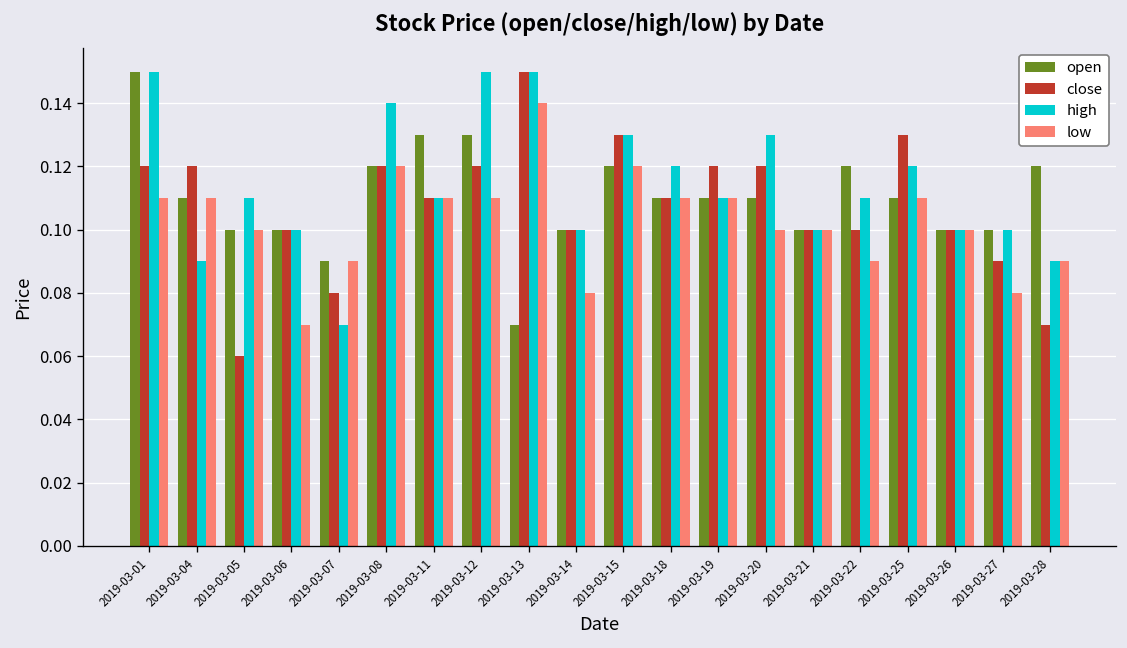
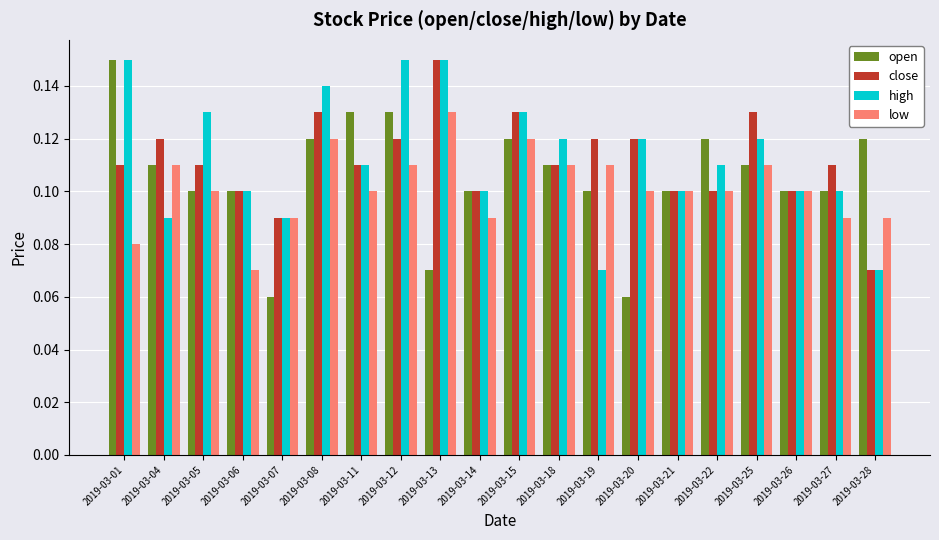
  {
    "open": {
      "2019-03-01": 0.15,
      "2019-03-04": 0.11,
      "2019-03-05": 0.10,
      "2019-03-06": 0.10,
-     "2019-03-07": 0.09,
+     "2019-03-07": 0.06,
      "2019-03-08": 0.12,
      "2019-03-11": 0.13,
      "2019-03-12": 0.13,
      "2019-03-13": 0.07,
      "2019-03-14": 0.10,
      "2019-03-15": 0.12,
      "2019-03-18": 0.11,
-     "2019-03-19": 0.11,
-     "2019-03-20": 0.11,
+     "2019-03-19": 0.10,
+     "2019-03-20": 0.06,
      "2019-03-21": 0.10,
      "2019-03-22": 0.12,
      "2019-03-25": 0.11,
      "2019-03-26": 0.10,
      "2019-03-27": 0.10,
      "2019-03-28": 0.12
    },
    "close": {
-     "2019-03-01": 0.12,
+     "2019-03-01": 0.11,
      "2019-03-04": 0.12,
-     "2019-03-05": 0.06,
+     "2019-03-05": 0.11,
      "2019-03-06": 0.10,
-     "2019-03-07": 0.08,
-     "2019-03-08": 0.12,
+     "2019-03-07": 0.09,
+     "2019-03-08": 0.13,
      "2019-03-11": 0.11,
      "2019-03-12": 0.12,
      "2019-03-13": 0.15,
      "2019-03-14": 0.10,
      "2019-03-15": 0.13,
      "2019-03-18": 0.11,
      "2019-03-19": 0.12,
      "2019-03-20": 0.12,
      "2019-03-21": 0.10,
      "2019-03-22": 0.10,
      "2019-03-25": 0.13,
      "2019-03-26": 0.10,
-     "2019-03-27": 0.09,
+     "2019-03-27": 0.11,
      "2019-03-28": 0.07
    },
    "high": {
      "2019-03-01": 0.15,
      "2019-03-04": 0.09,
-     "2019-03-05": 0.11,
+     "2019-03-05": 0.13,
      "2019-03-06": 0.10,
-     "2019-03-07": 0.07,
+     "2019-03-07": 0.09,
      "2019-03-08": 0.14,
      "2019-03-11": 0.11,
      "2019-03-12": 0.15,
      "2019-03-13": 0.15,
      "2019-03-14": 0.10,
      "2019-03-15": 0.13,
      "2019-03-18": 0.12,
-     "2019-03-19": 0.11,
-     "2019-03-20": 0.13,
+     "2019-03-19": 0.07,
+     "2019-03-20": 0.12,
      "2019-03-21": 0.10,
      "2019-03-22": 0.11,
      "2019-03-25": 0.12,
      "2019-03-26": 0.10,
      "2019-03-27": 0.10,
-     "2019-03-28": 0.09
+     "2019-03-28": 0.07
    },
    "low": {
-     "2019-03-01": 0.11,
+     "2019-03-01": 0.08,
      "2019-03-04": 0.11,
      "2019-03-05": 0.10,
      "2019-03-06": 0.07,
      "2019-03-07": 0.09,
      "2019-03-08": 0.12,
-     "2019-03-11": 0.11,
+     "2019-03-11": 0.10,
      "2019-03-12": 0.11,
-     "2019-03-13": 0.14,
-     "2019-03-14": 0.08,
+     "2019-03-13": 0.13,
+     "2019-03-14": 0.09,
      "2019-03-15": 0.12,
      "2019-03-18": 0.11,
      "2019-03-19": 0.11,
      "2019-03-20": 0.10,
      "2019-03-21": 0.10,
-     "2019-03-22": 0.09,
+     "2019-03-22": 0.10,
      "2019-03-25": 0.11,
      "2019-03-26": 0.10,
-     "2019-03-27": 0.08,
+     "2019-03-27": 0.09,
      "2019-03-28": 0.09
    }
  }
